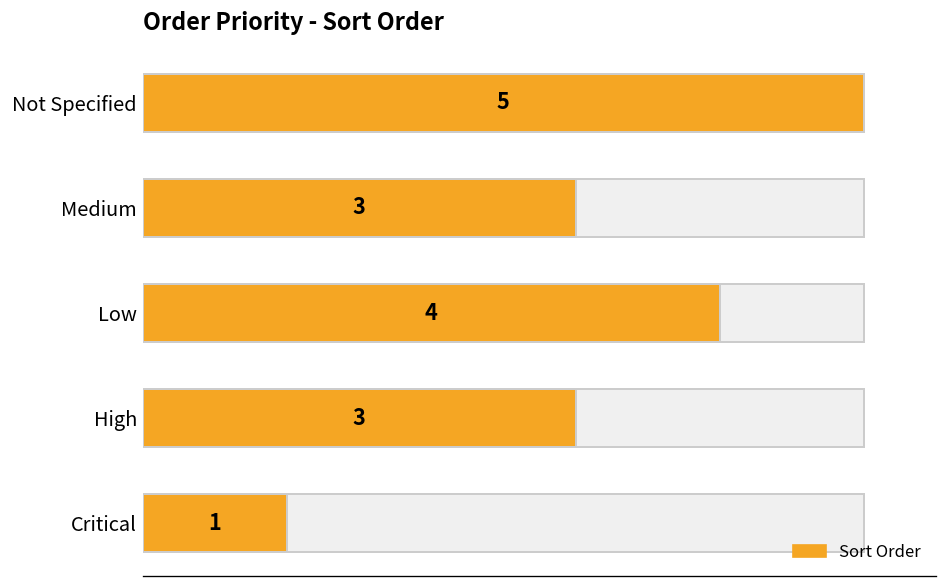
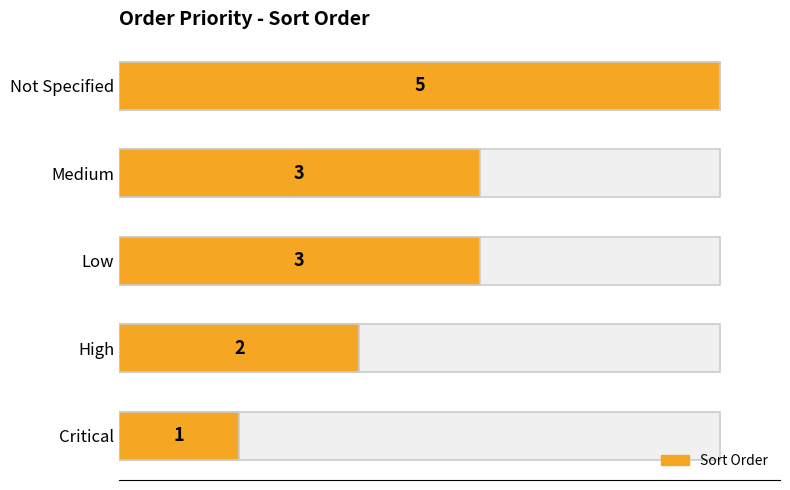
  {
    "Sort Order": {
      "Not Specified": 5,
-     "Low": 4,
-     "High": 3
+     "Low": 3,
+     "High": 2
    }
  }
